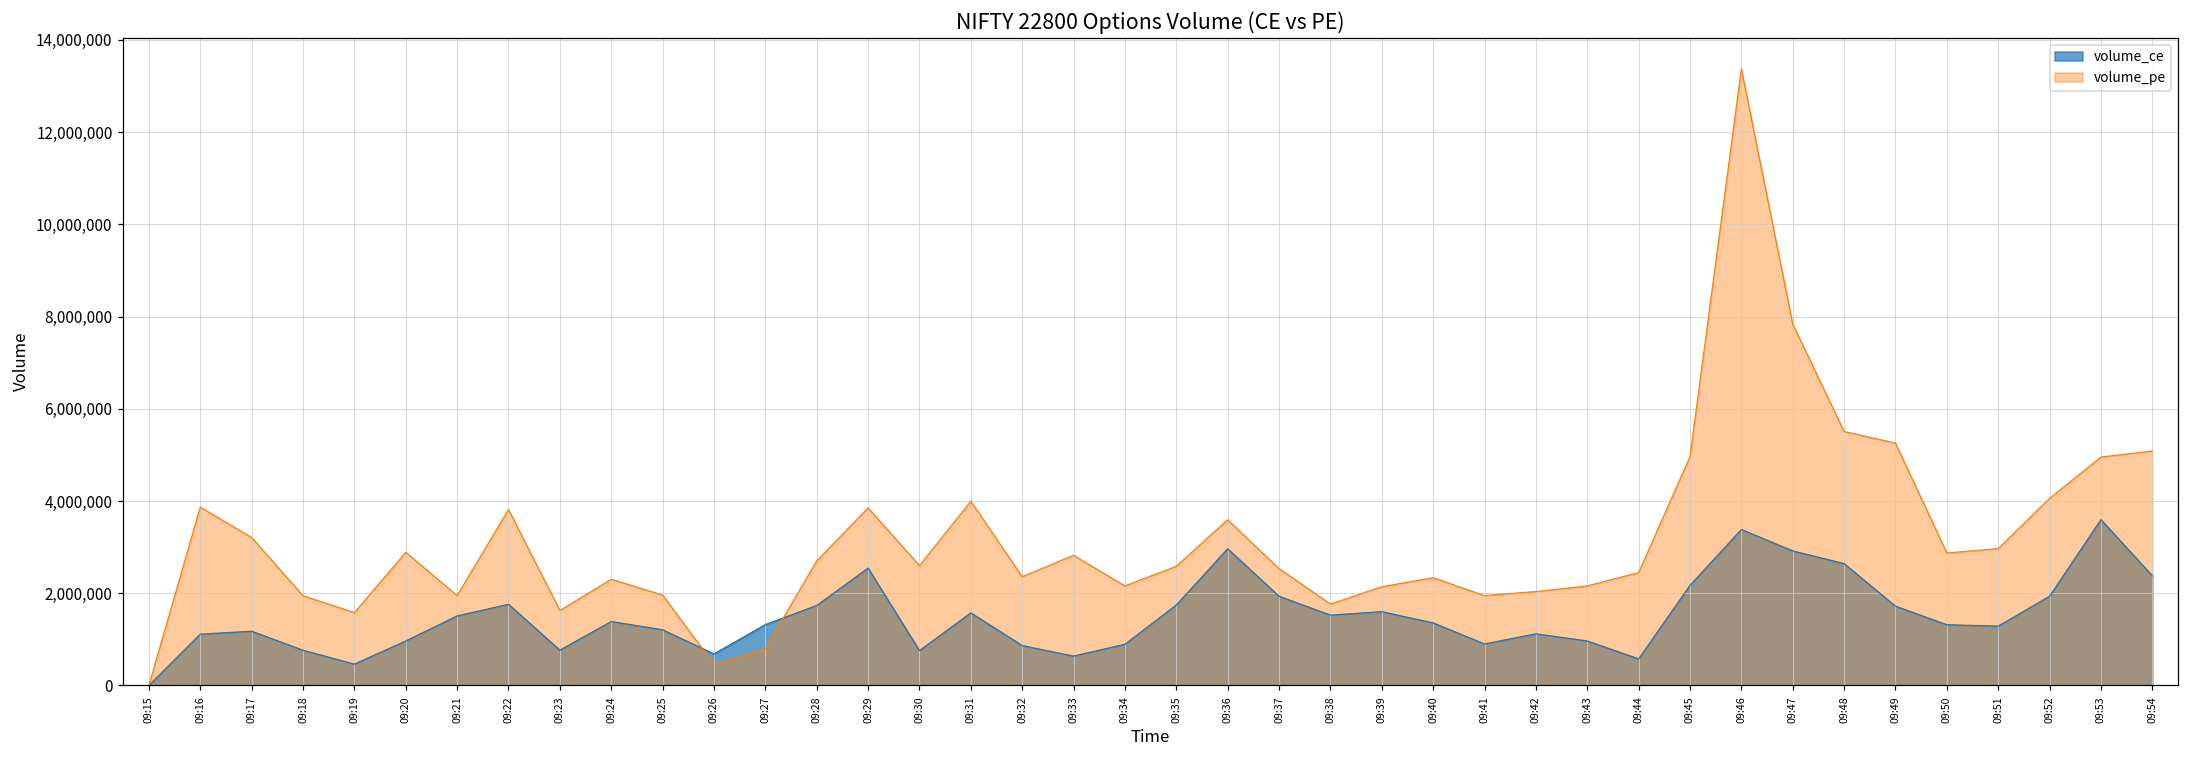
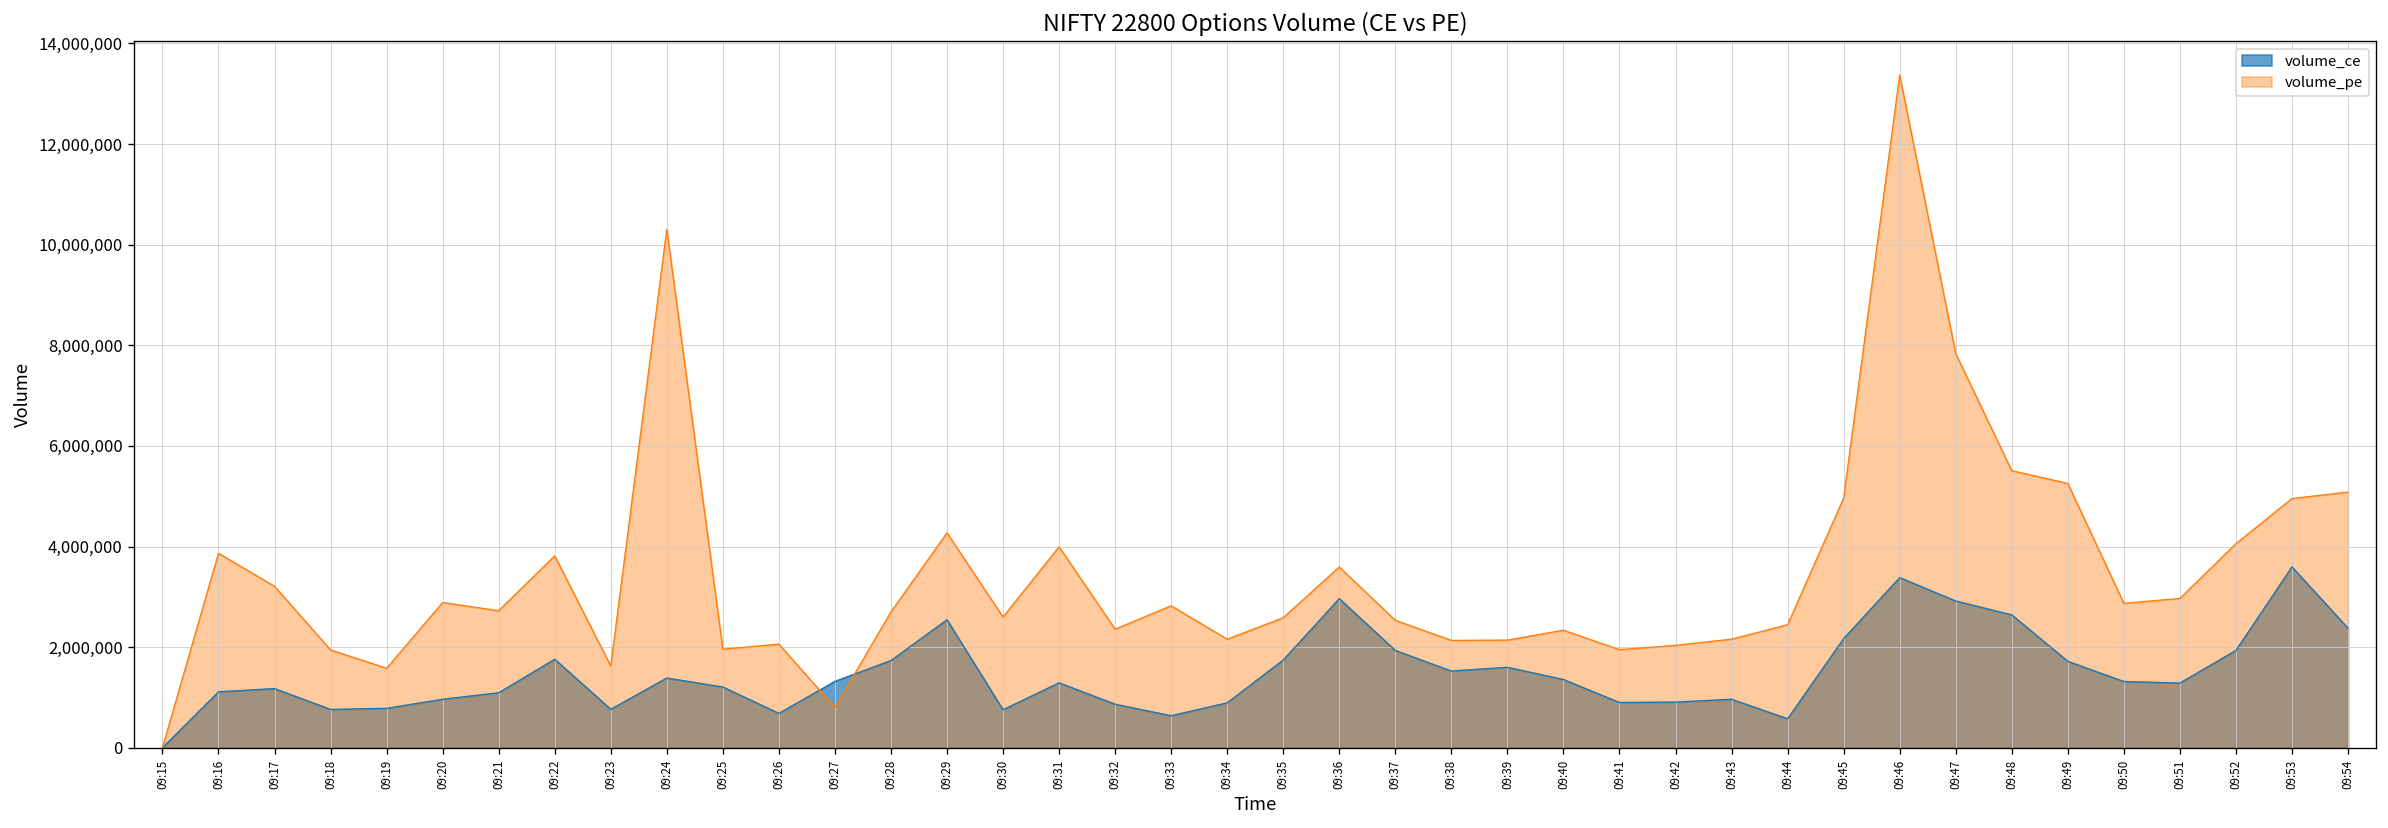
  {
    "volume_ce": {
      "09:16": "1,100,000",
      "09:17": "1,200,000",
      "09:18": "800,000",
-     "09:19": "500,000",
+     "09:19": "800,000",
      "09:20": "1,000,000",
-     "09:21": "1,500,000",
+     "09:21": "1,100,000",
      "09:22": "1,800,000",
      "09:23": "800,000",
      "09:24": "1,400,000",
      "09:25": "1,200,000",
      "09:26": "700,000",
      "09:27": "1,300,000",
      "09:28": "1,700,000",
      "09:29": "2,500,000",
      "09:30": "800,000",
-     "09:31": "1,600,000",
+     "09:31": "1,300,000",
      "09:32": "900,000",
      "09:33": "600,000",
      "09:34": "900,000",
      "09:35": "1,700,000",
      "09:36": "3,000,000",
      "09:37": "1,900,000",
      "09:38": "1,500,000",
      "09:39": "1,600,000",
      "09:40": "1,400,000",
      "09:41": "900,000",
-     "09:42": "1,100,000",
+     "09:42": "900,000",
      "09:43": "1,000,000",
      "09:44": "600,000",
      "09:45": "2,200,000",
      "09:46": "3,400,000",
      "09:47": "2,900,000",
      "09:48": "2,600,000",
      "09:49": "1,700,000",
      "09:50": "1,300,000",
      "09:51": "1,300,000",
      "09:52": "1,900,000",
      "09:53": "3,600,000",
      "09:54": "2,400,000"
    },
    "volume_pe": {
      "09:16": "3,900,000",
      "09:17": "3,200,000",
      "09:18": "1,900,000",
      "09:19": "1,600,000",
      "09:20": "2,900,000",
-     "09:21": "1,900,000",
+     "09:21": "2,700,000",
      "09:22": "3,800,000",
      "09:23": "1,600,000",
-     "09:24": "2,300,000",
+     "09:24": "10,300,000",
      "09:25": "2,000,000",
-     "09:26": "500,000",
+     "09:26": "2,100,000",
      "09:27": "800,000",
      "09:28": "2,700,000",
-     "09:29": "3,900,000",
+     "09:29": "4,300,000",
      "09:30": "2,600,000",
      "09:31": "4,000,000",
      "09:32": "2,400,000",
      "09:33": "2,800,000",
      "09:34": "2,200,000",
      "09:35": "2,600,000",
      "09:36": "3,600,000",
      "09:37": "2,500,000",
-     "09:38": "1,800,000",
+     "09:38": "2,100,000",
      "09:39": "2,100,000",
      "09:40": "2,300,000",
      "09:41": "1,900,000",
      "09:42": "2,000,000",
      "09:43": "2,200,000",
      "09:44": "2,400,000",
      "09:45": "5,000,000",
      "09:46": "13,400,000",
      "09:47": "7,800,000",
      "09:48": "5,500,000",
      "09:49": "5,300,000",
      "09:50": "2,900,000",
      "09:51": "3,000,000",
      "09:52": "4,100,000",
      "09:53": "5,000,000",
      "09:54": "5,100,000"
    }
  }
